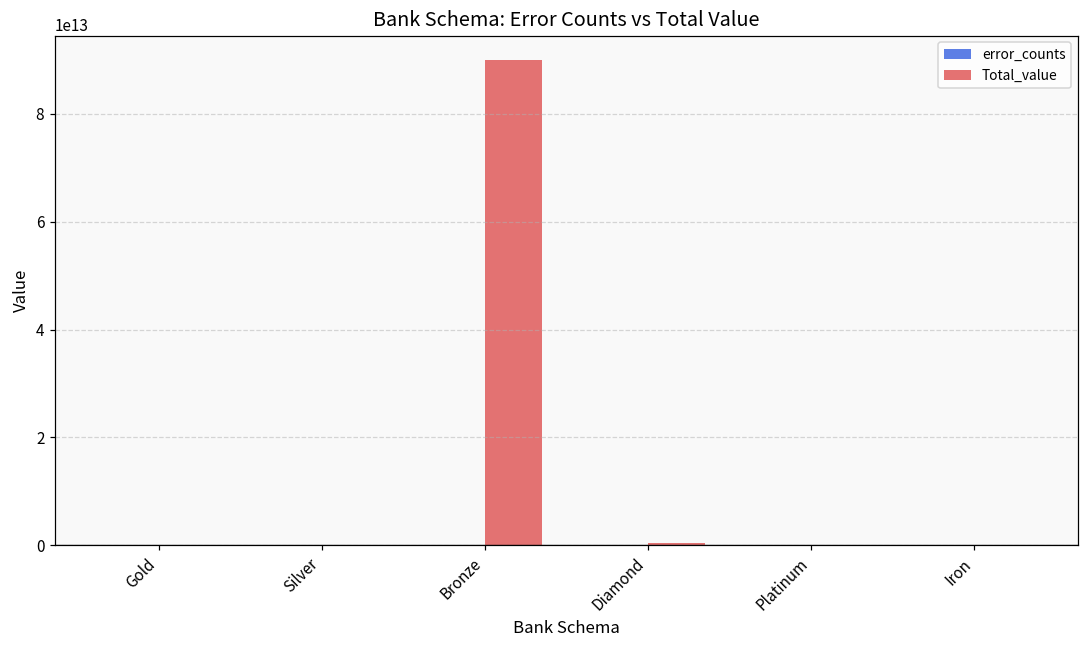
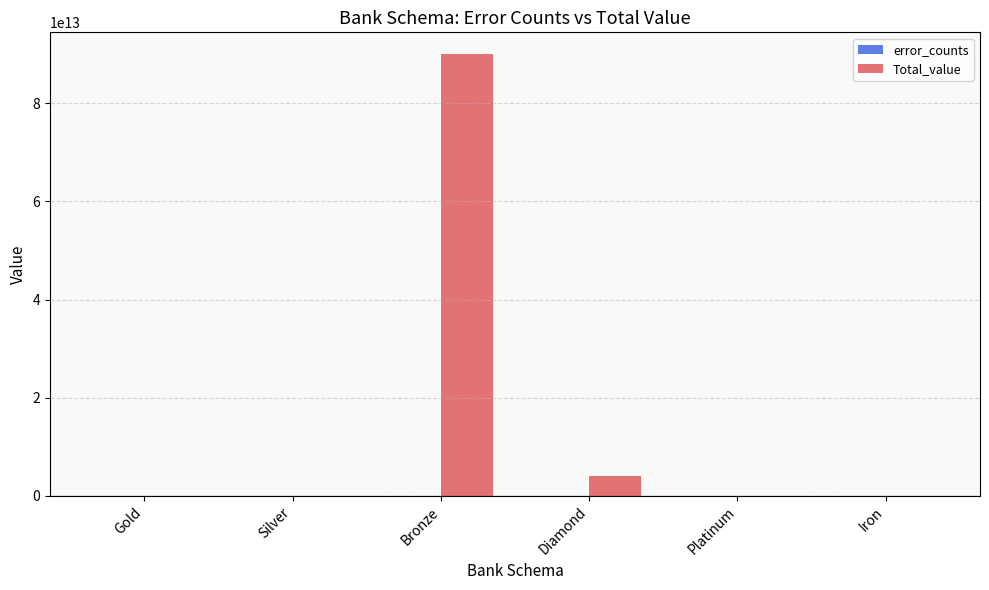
  {
    "Total_value": {
      "Bronze": 90000000000000,
-     "Diamond": 0
+     "Diamond": 4000000000000
    }
  }
